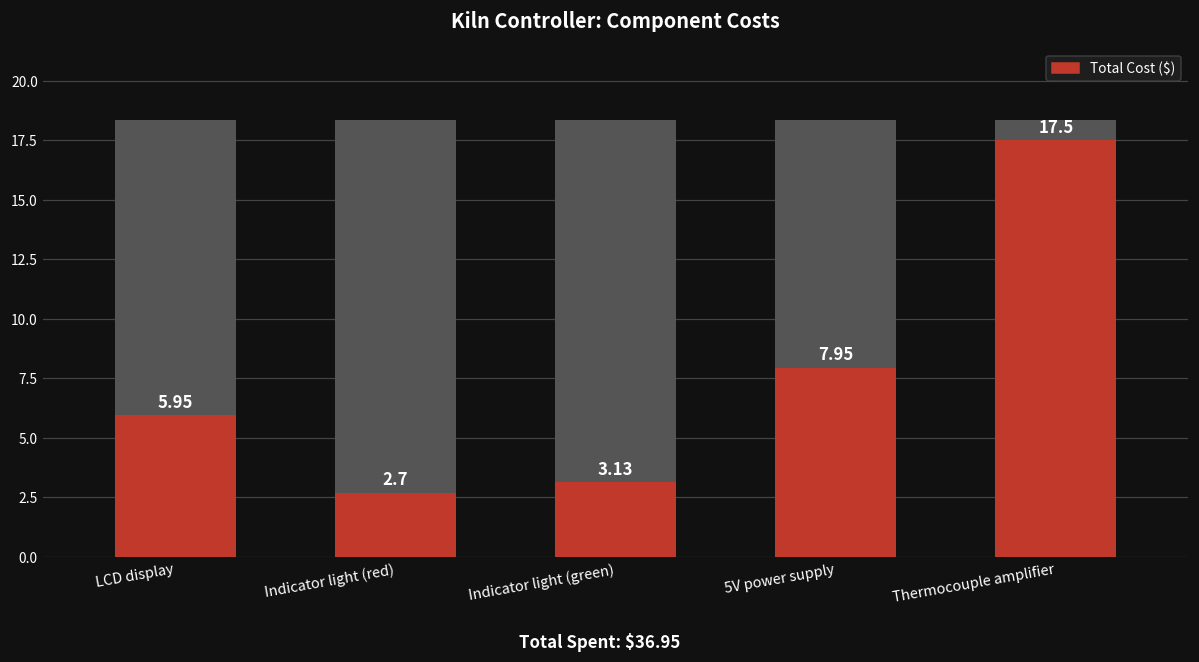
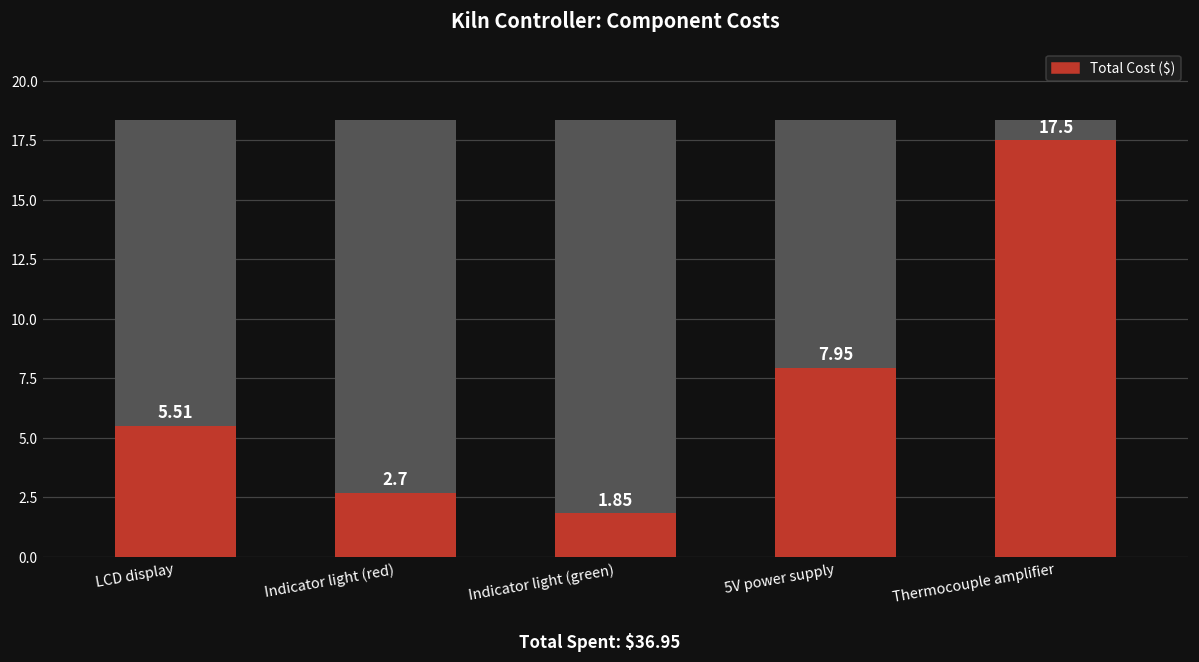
  {
    "Total Cost ($)": {
-     "LCD display": 5.95,
-     "Indicator light (green)": 3.13
+     "LCD display": 5.51,
+     "Indicator light (green)": 1.85
    }
  }
